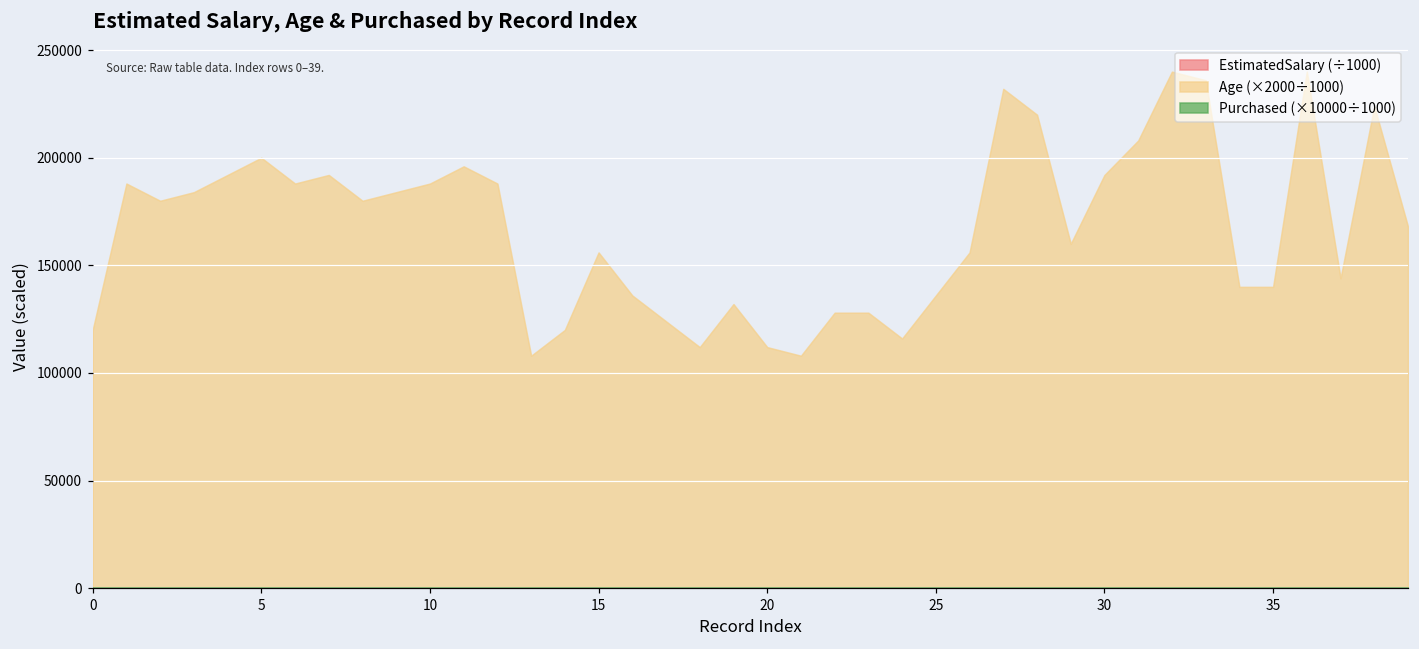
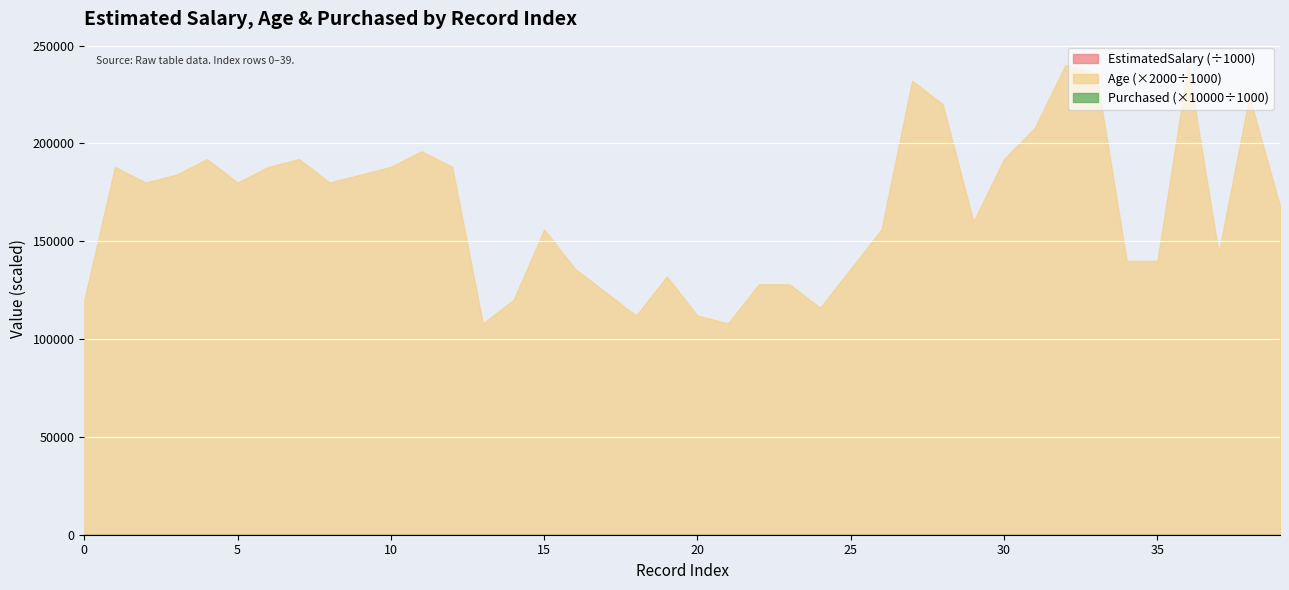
  {
    "Age (×2000÷1000)": {
      "0": 120000,
-     "5": 200000,
+     "5": 180000,
      "10": 188000,
      "15": 156000,
      "20": 112000,
      "25": 136000,
      "30": 192000,
      "35": 140000
    }
  }
